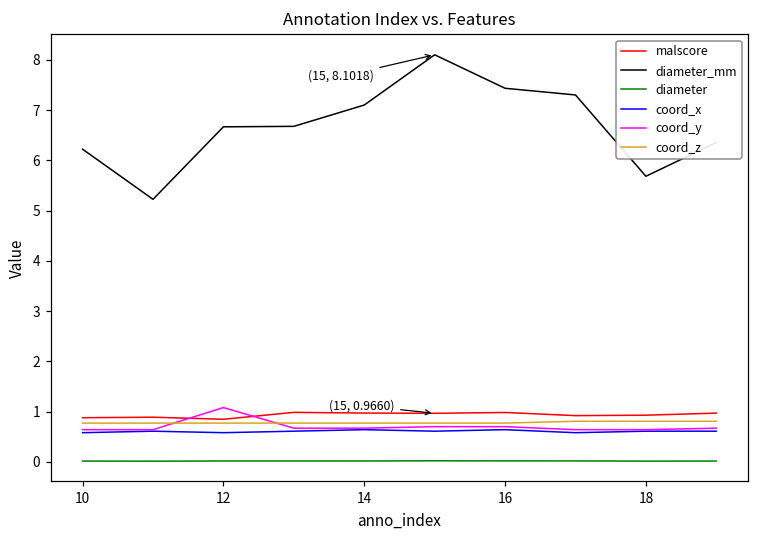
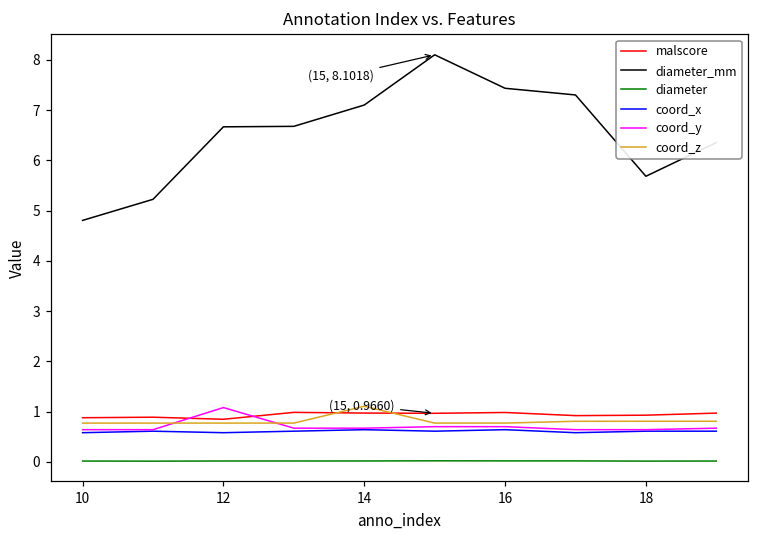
  {
    "malscore": {
      "10": 0.9,
      "12": 0.8,
      "16": 1.0,
      "18": 0.9
    },
    "diameter_mm": {
-     "10": 6.2,
+     "10": 4.8,
      "12": 6.7,
      "14": 7.1,
      "16": 7.4,
      "18": 5.7
    },
    "diameter": {
      "10": 0.0,
      "12": 0.0,
      "14": 0.0,
      "16": 0.0,
      "18": 0.0
    },
    "coord_x": {
      "10": 0.6,
      "12": 0.6,
      "16": 0.6
    },
    "coord_y": {
      "10": 0.6,
      "12": 1.1,
      "16": 0.7
    },
    "coord_z": {
      "10": 0.8,
      "12": 0.8,
-     "14": 0.8,
+     "14": 1.1,
      "16": 0.8,
      "18": 0.8
    }
  }
